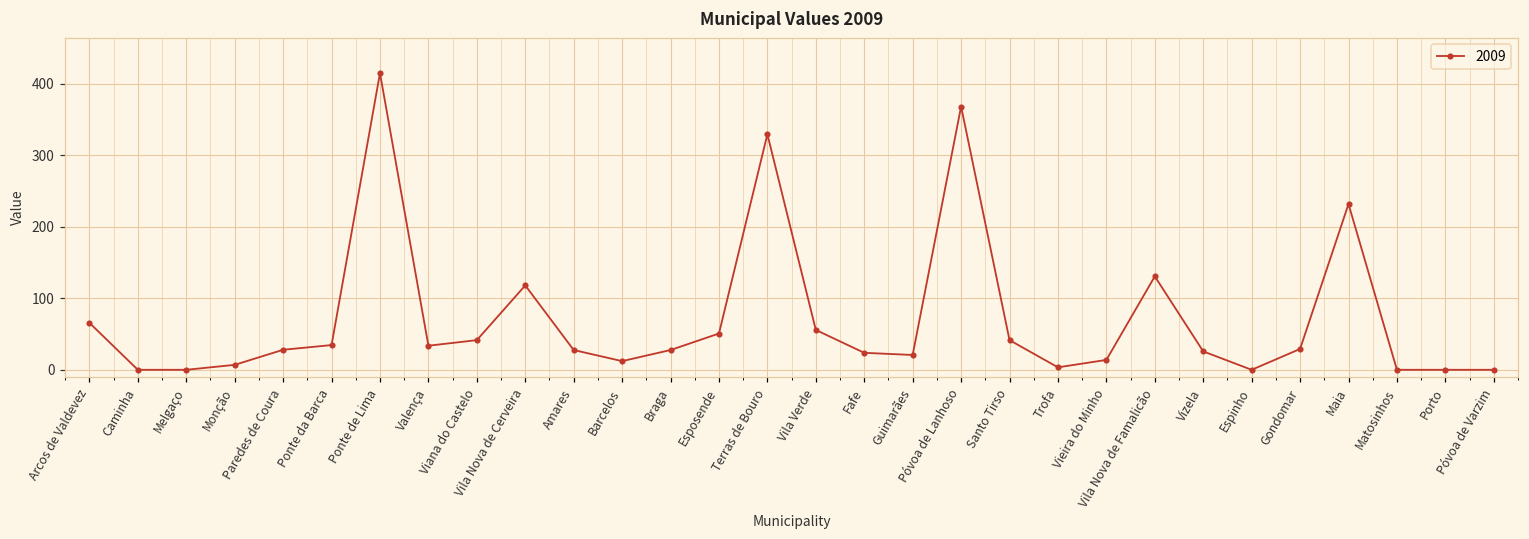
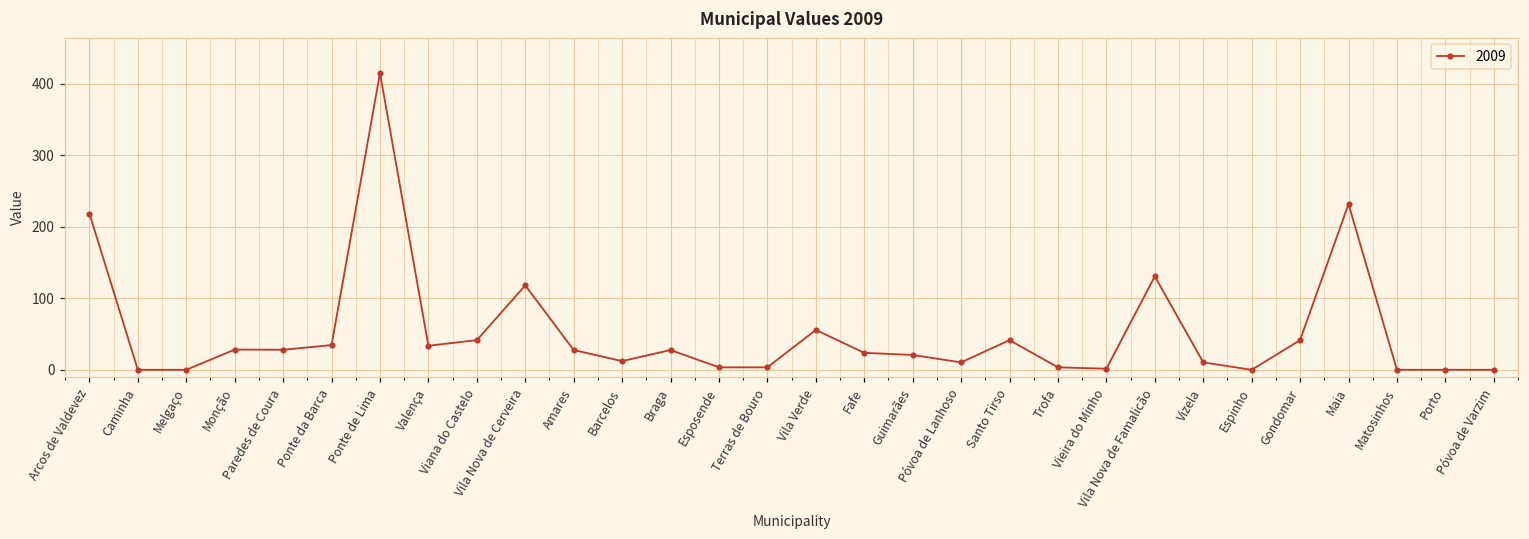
  {
-   "Arcos de Valdevez": 70,
+   "Arcos de Valdevez": 220,
    "Caminha": 0,
    "Melgaço": 0,
-   "Monção": 10,
+   "Monção": 30,
    "Paredes de Coura": 30,
    "Ponte da Barca": 30,
    "Ponte de Lima": 410,
    "Valença": 30,
    "Viana do Castelo": 40,
    "Vila Nova de Cerveira": 120,
    "Amares": 30,
    "Barcelos": 10,
    "Braga": 30,
-   "Esposende": 50,
-   "Terras de Bouro": 330,
+   "Esposende": 0,
+   "Terras de Bouro": 0,
    "Vila Verde": 60,
    "Fafe": 20,
    "Guimarães": 20,
-   "Póvoa de Lanhoso": 370,
+   "Póvoa de Lanhoso": 10,
    "Santo Tirso": 40,
    "Trofa": 0,
-   "Vieira do Minho": 10,
+   "Vieira do Minho": 0,
    "Vila Nova de Famalicão": 130,
-   "Vizela": 30,
+   "Vizela": 10,
    "Espinho": 0,
-   "Gondomar": 30,
+   "Gondomar": 40,
    "Maia": 230,
    "Matosinhos": 0,
    "Porto": 0,
    "Póvoa de Varzim": 0
  }
